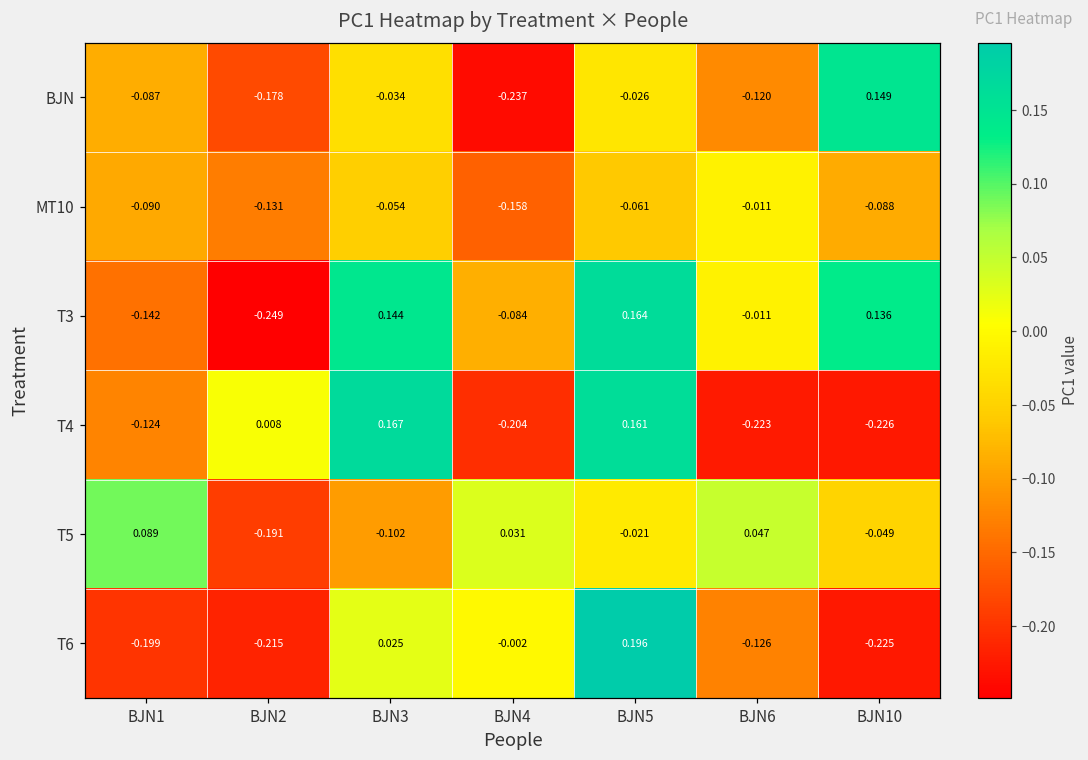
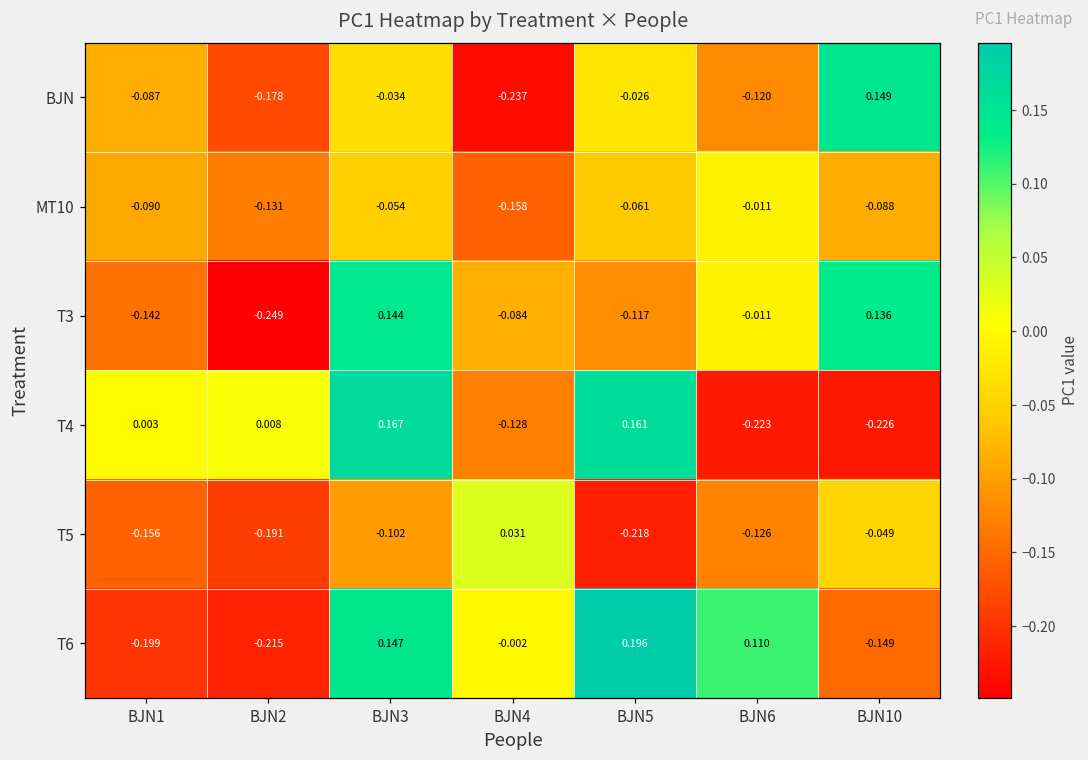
  {
    "BJN": {
      "BJN1": -0.087,
      "BJN2": -0.178,
      "BJN3": -0.034,
      "BJN4": -0.237,
      "BJN5": -0.026,
      "BJN6": -0.120,
      "BJN10": 0.149
    },
    "MT10": {
      "BJN1": -0.090,
      "BJN2": -0.131,
      "BJN3": -0.054,
      "BJN4": -0.158,
      "BJN5": -0.061,
      "BJN6": -0.011,
      "BJN10": -0.088
    },
    "T3": {
      "BJN1": -0.142,
      "BJN2": -0.249,
      "BJN3": 0.144,
      "BJN4": -0.084,
-     "BJN5": 0.164,
+     "BJN5": -0.117,
      "BJN6": -0.011,
      "BJN10": 0.136
    },
    "T4": {
-     "BJN1": -0.124,
+     "BJN1": 0.003,
      "BJN2": 0.008,
      "BJN3": 0.167,
-     "BJN4": -0.204,
+     "BJN4": -0.128,
      "BJN5": 0.161,
      "BJN6": -0.223,
      "BJN10": -0.226
    },
    "T5": {
-     "BJN1": 0.089,
+     "BJN1": -0.156,
      "BJN2": -0.191,
      "BJN3": -0.102,
      "BJN4": 0.031,
-     "BJN5": -0.021,
-     "BJN6": 0.047,
+     "BJN5": -0.218,
+     "BJN6": -0.126,
      "BJN10": -0.049
    },
    "T6": {
      "BJN1": -0.199,
      "BJN2": -0.215,
-     "BJN3": 0.025,
+     "BJN3": 0.147,
      "BJN4": -0.002,
      "BJN5": 0.196,
-     "BJN6": -0.126,
-     "BJN10": -0.225
+     "BJN6": 0.110,
+     "BJN10": -0.149
    }
  }
